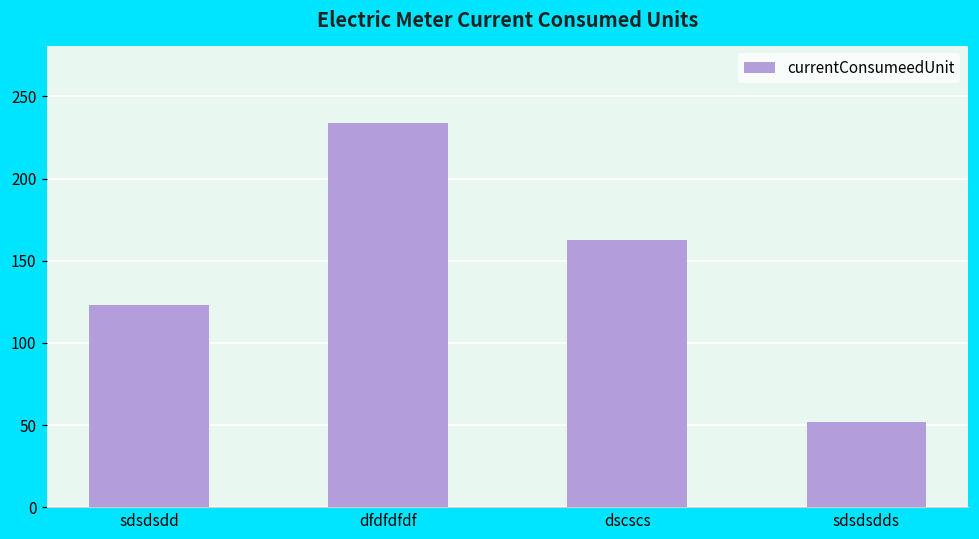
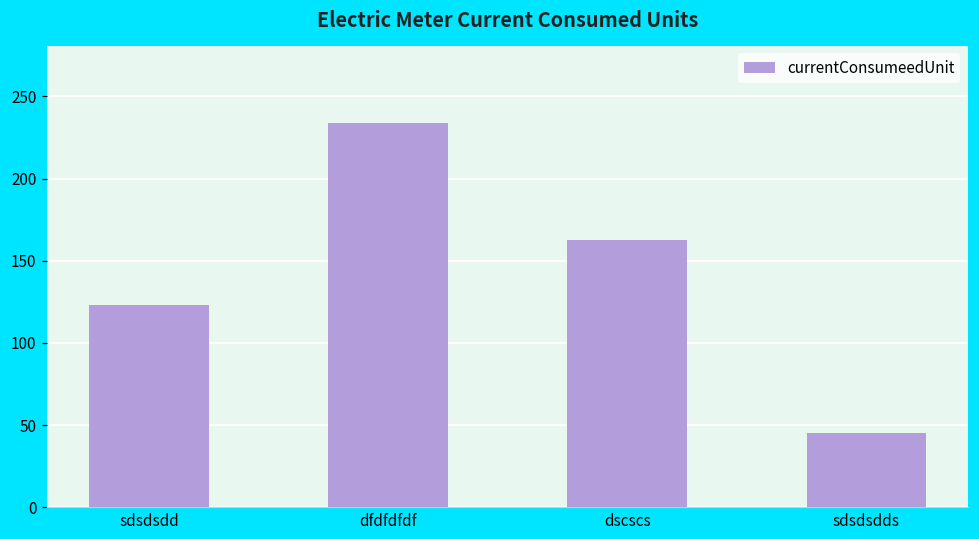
  {
    "sdsdsdd": 123,
    "dfdfdfdf": 234,
    "dscscs": 162,
-   "sdsdsdds": 52
+   "sdsdsdds": 45
  }
